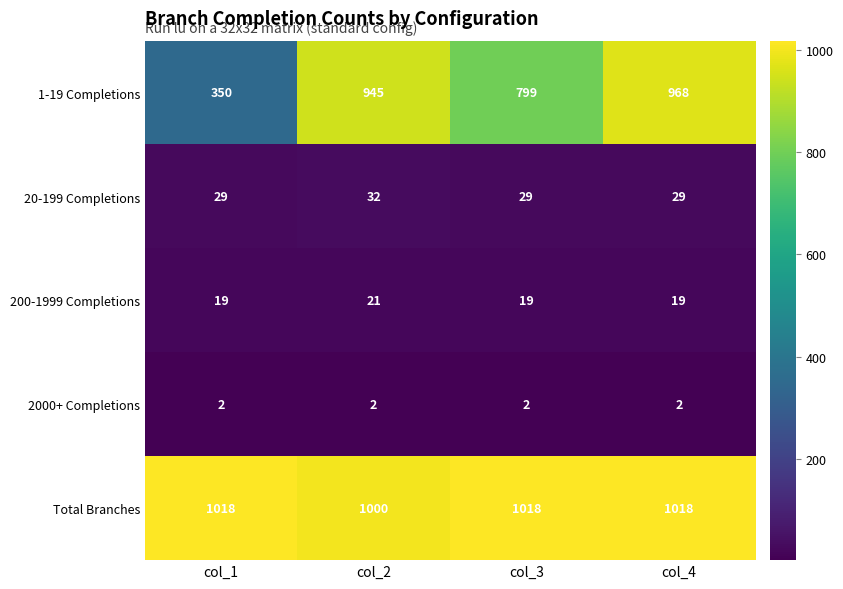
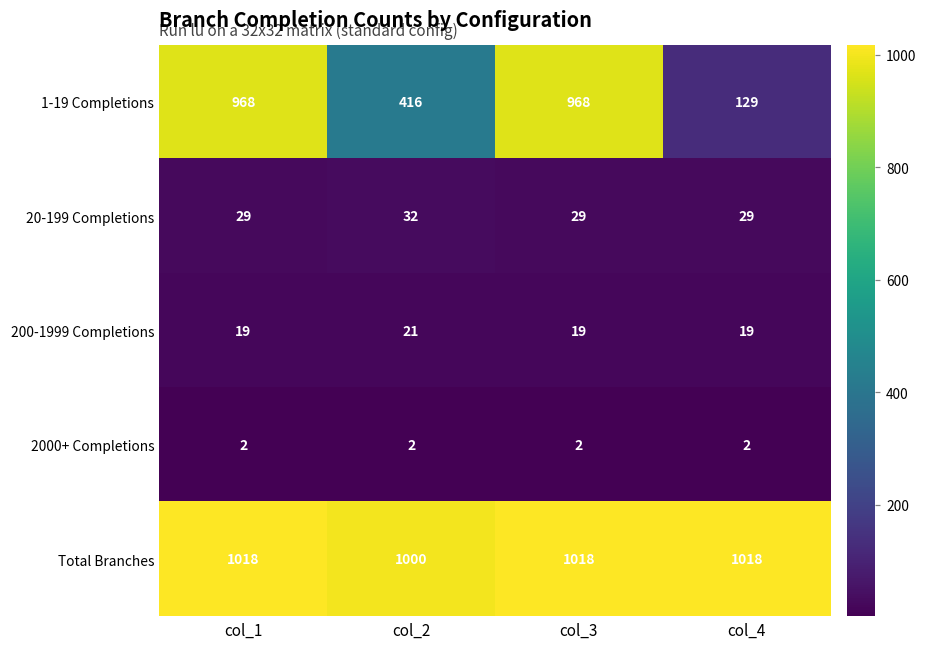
  {
    "1-19 Completions": {
-     "col_1": 350,
-     "col_2": 945,
-     "col_3": 799,
-     "col_4": 968
+     "col_1": 968,
+     "col_2": 416,
+     "col_3": 968,
+     "col_4": 129
    },
    "20-199 Completions": {
      "col_1": 29,
      "col_2": 32,
      "col_3": 29,
      "col_4": 29
    },
    "200-1999 Completions": {
      "col_1": 19,
      "col_2": 21,
      "col_3": 19,
      "col_4": 19
    },
    "2000+ Completions": {
      "col_1": 2,
      "col_2": 2,
      "col_3": 2,
      "col_4": 2
    },
    "Total Branches": {
      "col_1": 1018,
      "col_2": 1000,
      "col_3": 1018,
      "col_4": 1018
    }
  }
